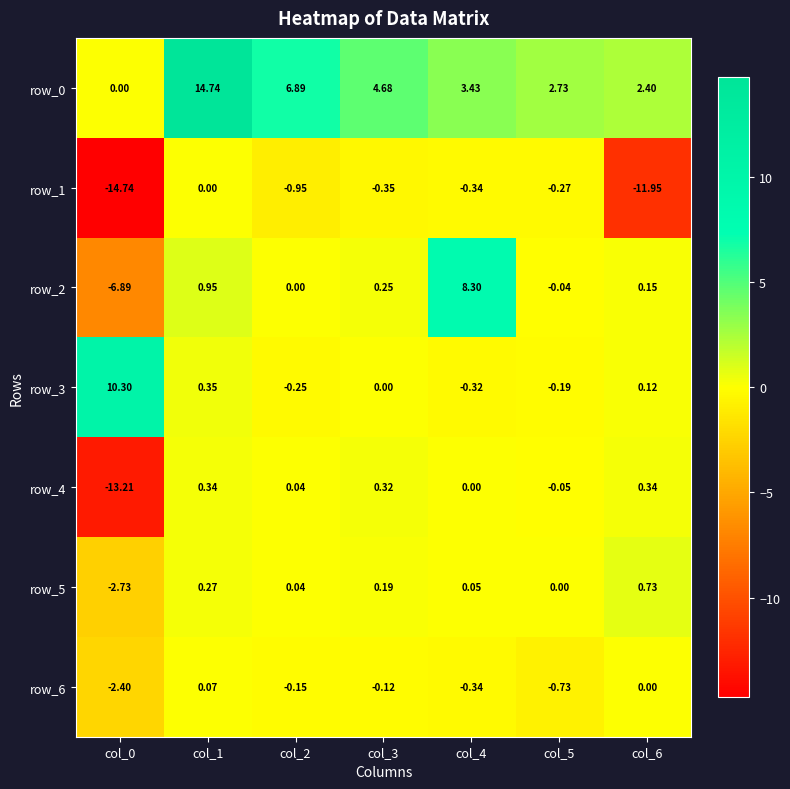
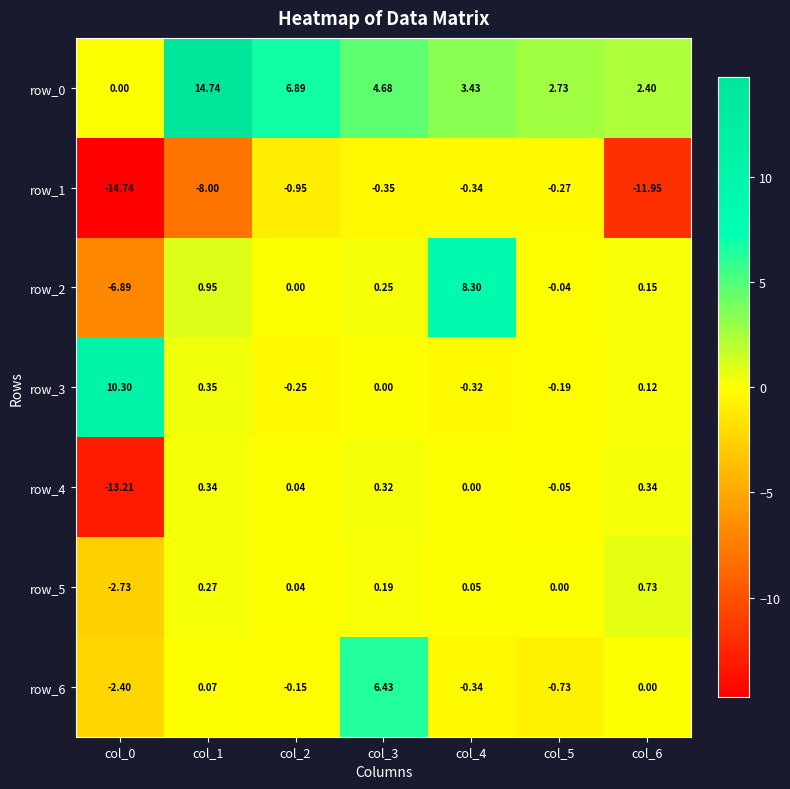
  {
    "row_0": {
      "col_0": 0.00,
      "col_1": 14.74,
      "col_2": 6.89,
      "col_3": 4.68,
      "col_4": 3.43,
      "col_5": 2.73,
      "col_6": 2.40
    },
    "row_1": {
      "col_0": -14.74,
-     "col_1": 0.00,
+     "col_1": -8.00,
      "col_2": -0.95,
      "col_3": -0.35,
      "col_4": -0.34,
      "col_5": -0.27,
      "col_6": -11.95
    },
    "row_2": {
      "col_0": -6.89,
      "col_1": 0.95,
      "col_2": 0.00,
      "col_3": 0.25,
      "col_4": 8.30,
      "col_5": -0.04,
      "col_6": 0.15
    },
    "row_3": {
      "col_0": 10.30,
      "col_1": 0.35,
      "col_2": -0.25,
      "col_3": 0.00,
      "col_4": -0.32,
      "col_5": -0.19,
      "col_6": 0.12
    },
    "row_4": {
      "col_0": -13.21,
      "col_1": 0.34,
      "col_2": 0.04,
      "col_3": 0.32,
      "col_4": 0.00,
      "col_5": -0.05,
      "col_6": 0.34
    },
    "row_5": {
      "col_0": -2.73,
      "col_1": 0.27,
      "col_2": 0.04,
      "col_3": 0.19,
      "col_4": 0.05,
      "col_5": 0.00,
      "col_6": 0.73
    },
    "row_6": {
      "col_0": -2.40,
      "col_1": 0.07,
      "col_2": -0.15,
-     "col_3": -0.12,
+     "col_3": 6.43,
      "col_4": -0.34,
      "col_5": -0.73,
      "col_6": 0.00
    }
  }
